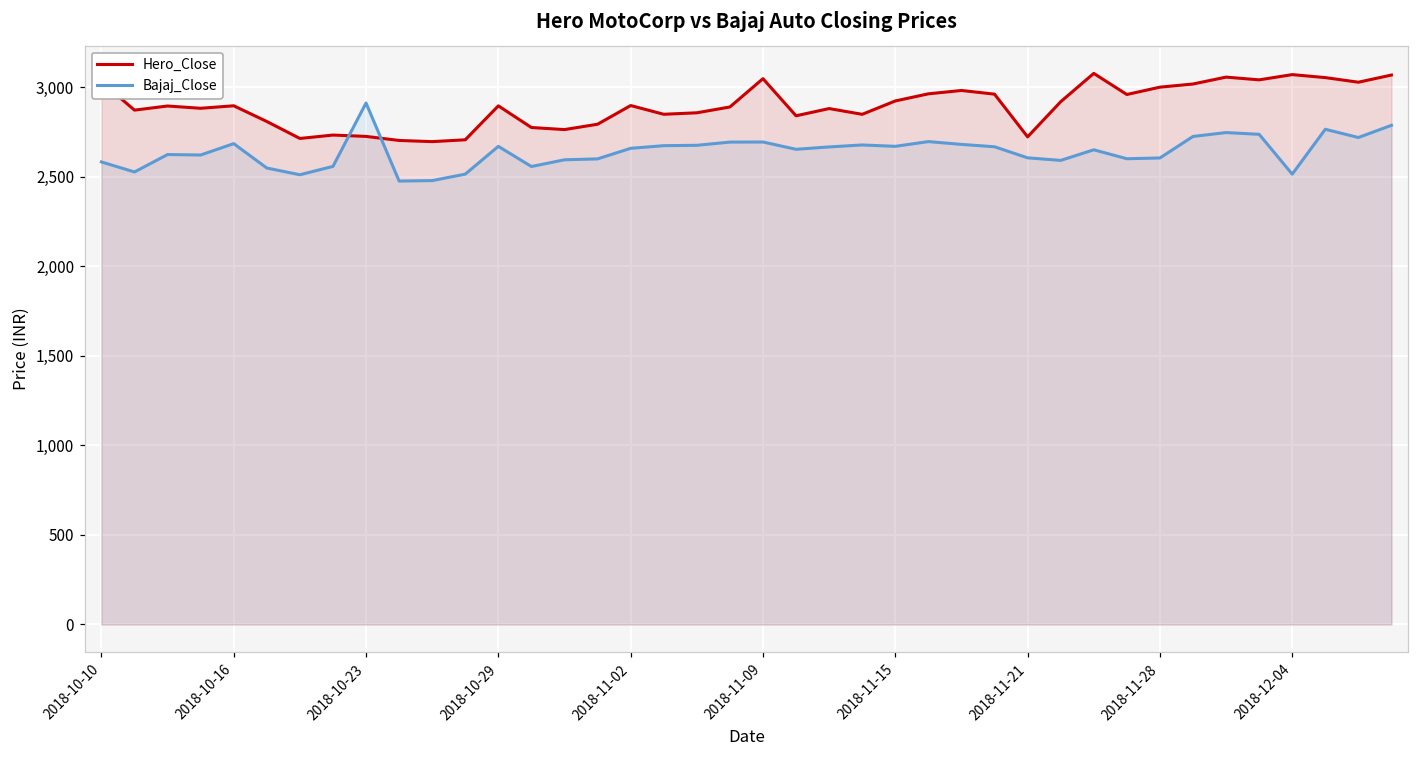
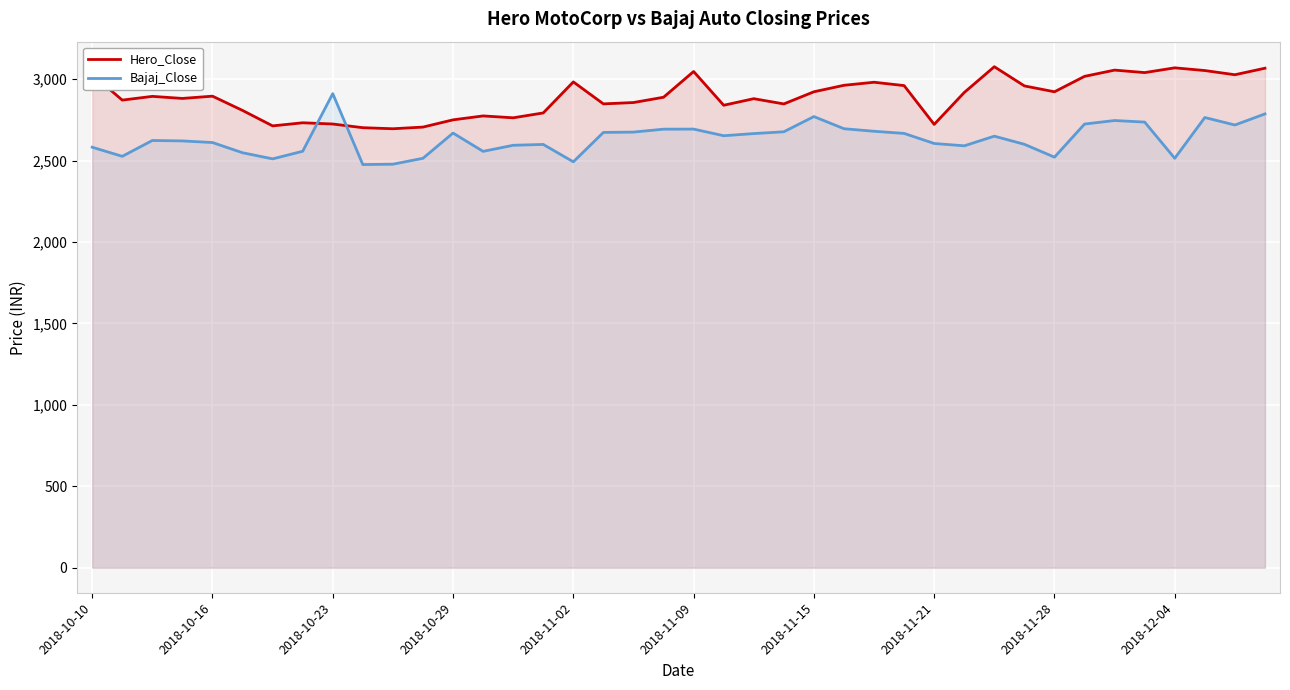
  {
    "Hero_Close": {
      "2018-10-16": "2,900",
      "2018-10-23": "2,720",
-     "2018-10-29": "2,890",
-     "2018-11-02": "2,900",
+     "2018-10-29": "2,750",
+     "2018-11-02": "2,980",
      "2018-11-09": "3,050",
      "2018-11-15": "2,920",
      "2018-11-21": "2,720",
-     "2018-11-28": "3,000",
+     "2018-11-28": "2,920",
      "2018-12-04": "3,070"
    },
    "Bajaj_Close": {
      "2018-10-10": "2,580",
-     "2018-10-16": "2,680",
+     "2018-10-16": "2,610",
      "2018-10-23": "2,910",
      "2018-10-29": "2,670",
-     "2018-11-02": "2,660",
+     "2018-11-02": "2,490",
      "2018-11-09": "2,690",
-     "2018-11-15": "2,670",
+     "2018-11-15": "2,770",
      "2018-11-21": "2,600",
-     "2018-11-28": "2,600",
+     "2018-11-28": "2,520",
      "2018-12-04": "2,510"
    }
  }
